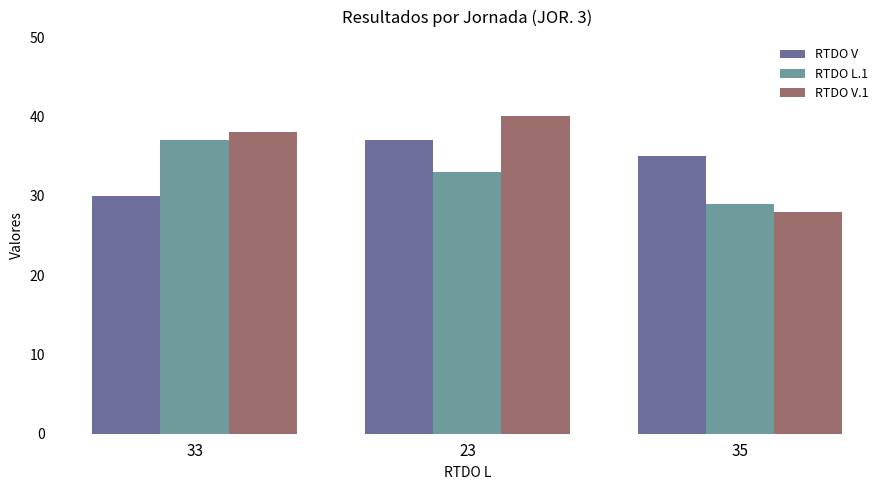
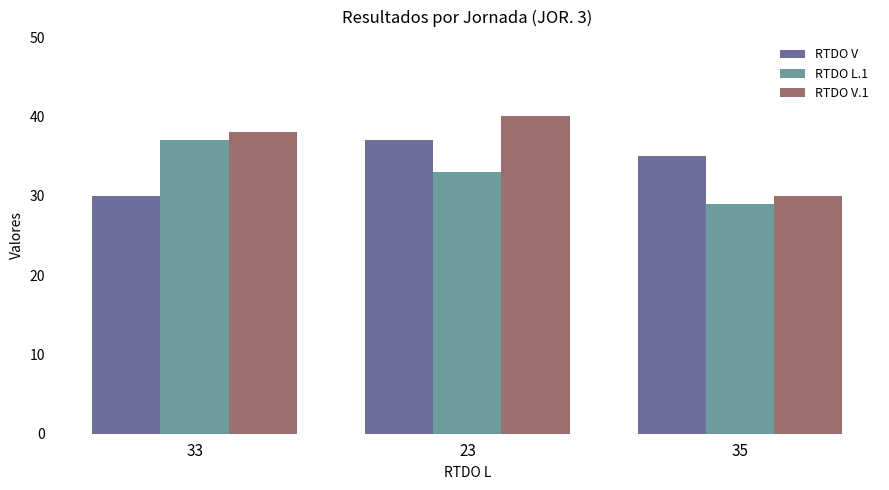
  {
    "RTDO V.1": {
      "33": 38,
      "23": 40,
-     "35": 28
+     "35": 30
    }
  }
